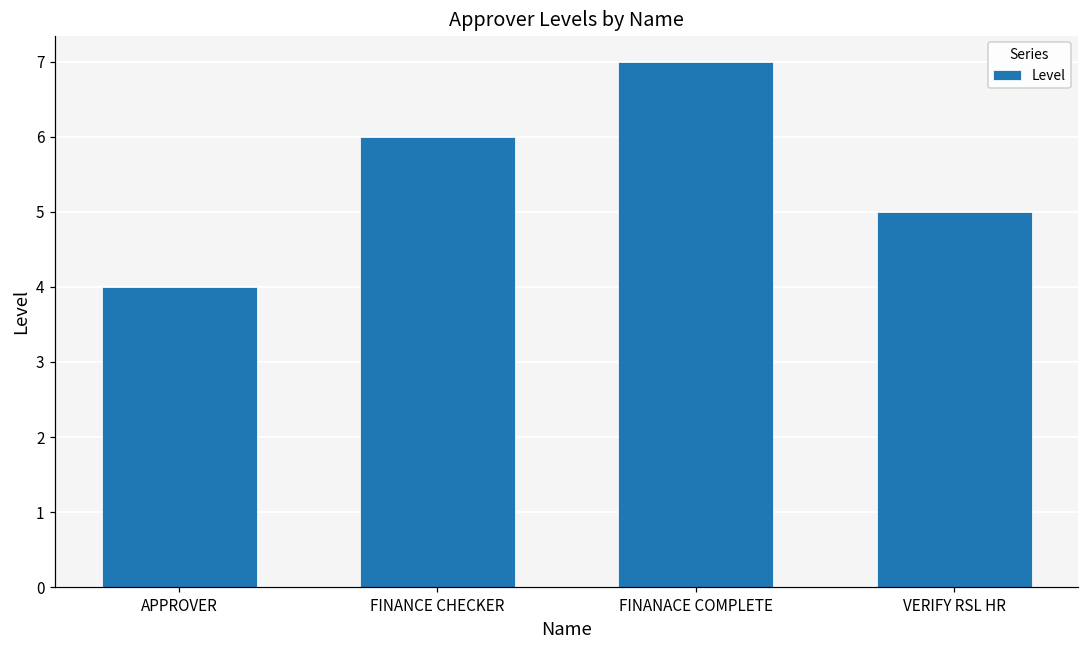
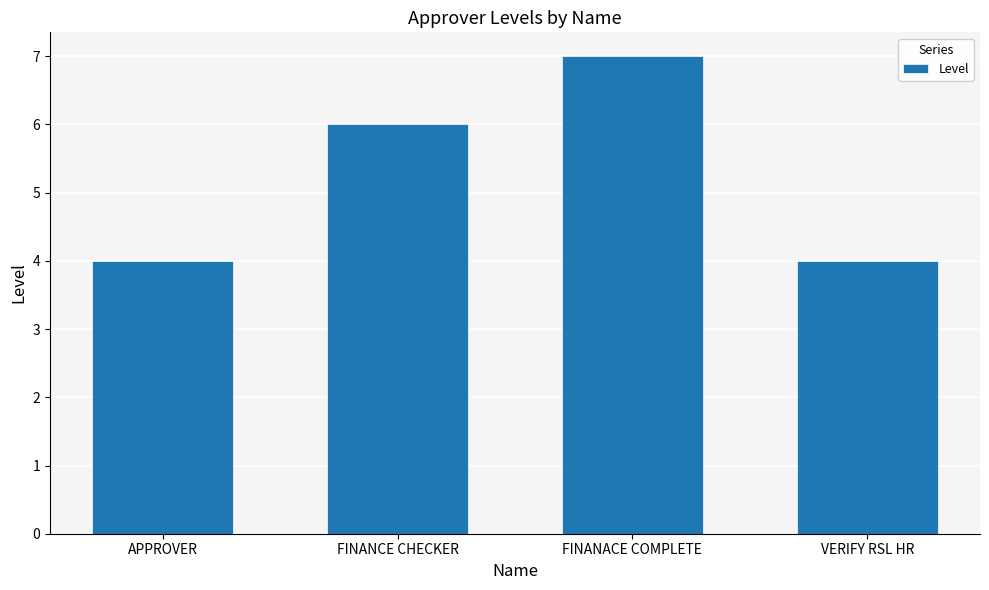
  {
    "APPROVER": 4,
    "FINANCE CHECKER": 6,
    "FINANACE COMPLETE": 7,
-   "VERIFY RSL HR": 5
+   "VERIFY RSL HR": 4
  }
